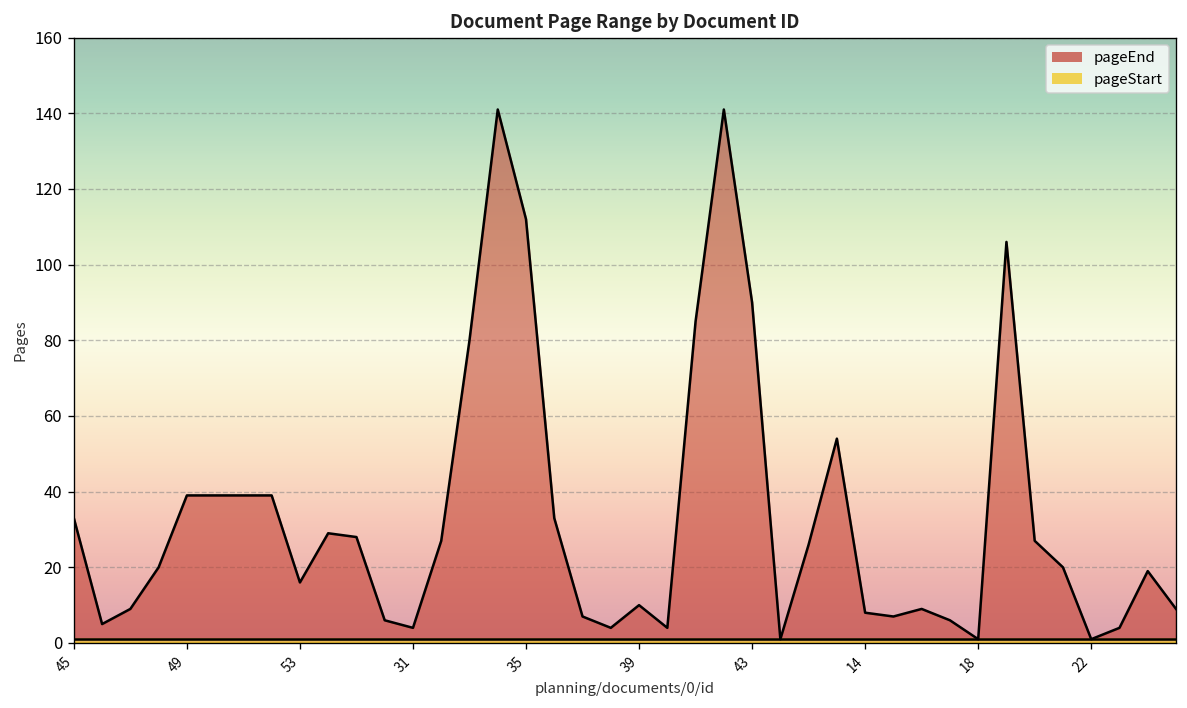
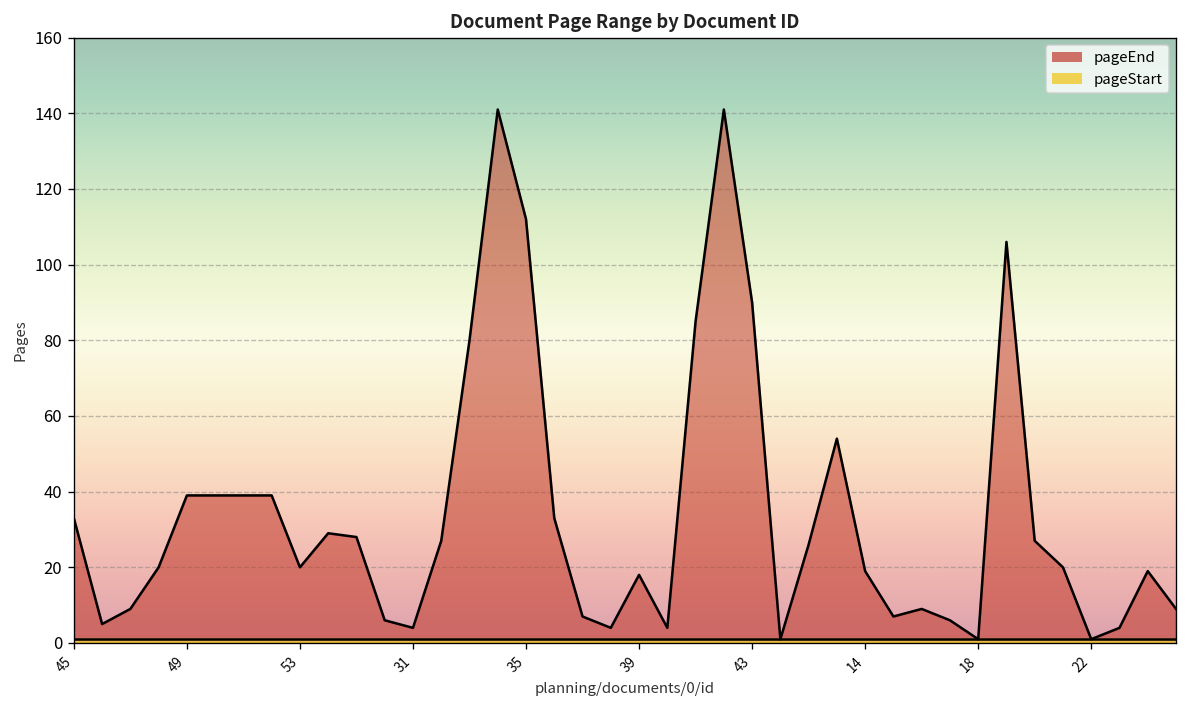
  {
    "pageEnd": {
      "45": 33,
      "49": 39,
-     "53": 16,
+     "53": 20,
      "31": 4,
      "35": 112,
-     "39": 10,
+     "39": 18,
      "43": 90,
-     "14": 8
+     "14": 19
    },
    "pageStart": {
      "45": 1,
      "49": 1,
      "53": 1,
      "31": 1,
      "35": 1,
      "39": 1,
      "43": 1,
      "14": 1
    }
  }
